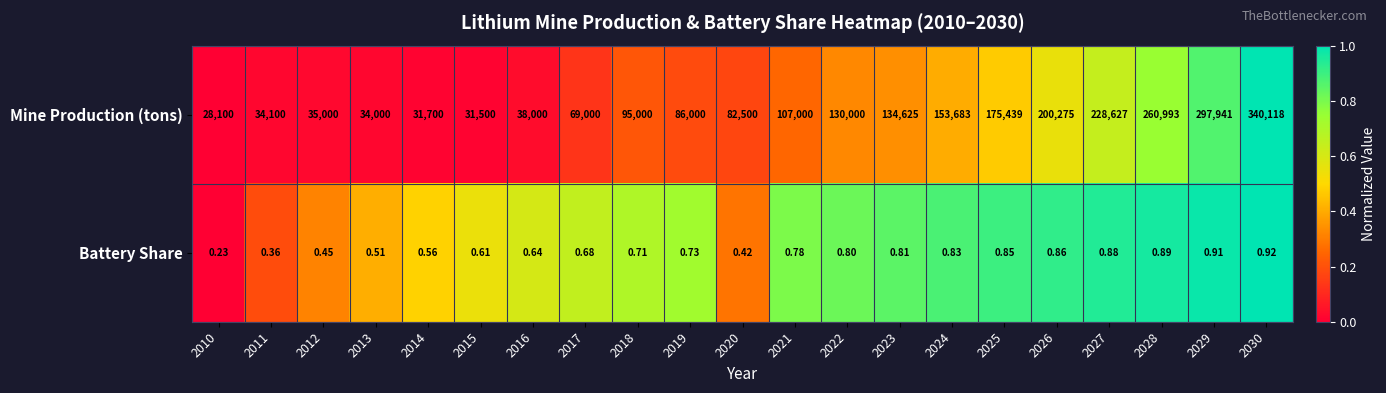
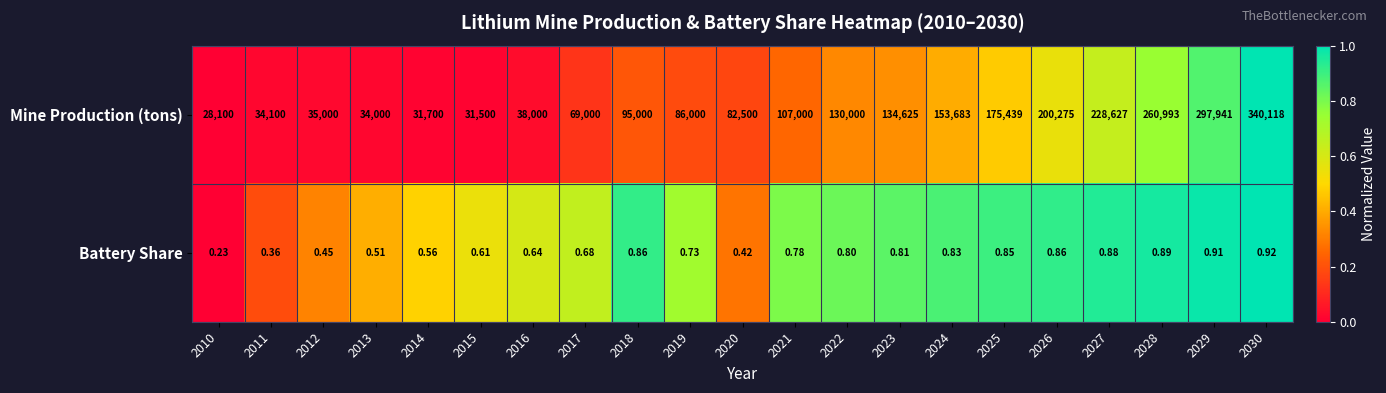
  {
    "Mine Production (tons)": {
      "2010": "28,100",
      "2011": "34,100",
      "2012": "35,000",
      "2013": "34,000",
      "2014": "31,700",
      "2015": "31,500",
      "2016": "38,000",
      "2017": "69,000",
      "2018": "95,000",
      "2019": "86,000",
      "2020": "82,500",
      "2021": "107,000",
      "2022": "130,000",
      "2023": "134,625",
      "2024": "153,683",
      "2025": "175,439",
      "2026": "200,275",
      "2027": "228,627",
      "2028": "260,993",
      "2029": "297,941",
      "2030": "340,118"
    },
    "Battery Share": {
      "2010": "0.23",
      "2011": "0.36",
      "2012": "0.45",
      "2013": "0.51",
      "2014": "0.56",
      "2015": "0.61",
      "2016": "0.64",
      "2017": "0.68",
-     "2018": "0.71",
+     "2018": "0.86",
      "2019": "0.73",
      "2020": "0.42",
      "2021": "0.78",
      "2022": "0.80",
      "2023": "0.81",
      "2024": "0.83",
      "2025": "0.85",
      "2026": "0.86",
      "2027": "0.88",
      "2028": "0.89",
      "2029": "0.91",
      "2030": "0.92"
    }
  }
